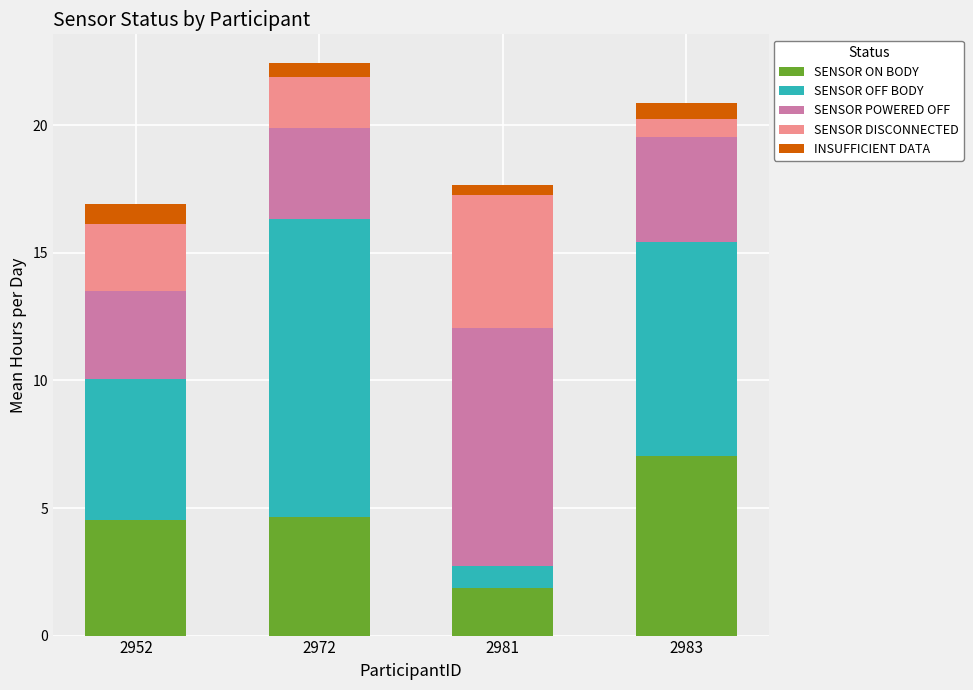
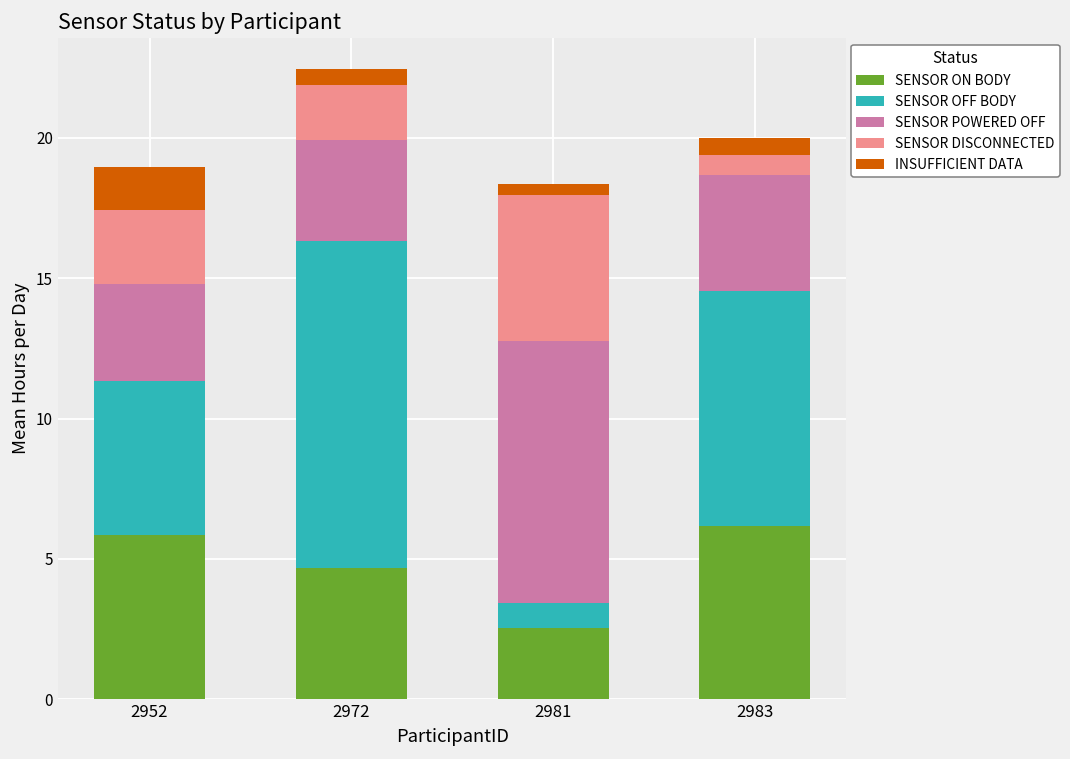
  {
    "SENSOR ON BODY": {
-     "2952": 4.5,
+     "2952": 5.8,
      "2972": 4.7,
-     "2981": 1.8,
-     "2983": 7.0
+     "2981": 2.5,
+     "2983": 6.2
    },
    "SENSOR OFF BODY": {
      "2952": 5.5,
      "2972": 11.7,
      "2981": 0.9,
      "2983": 8.4
    },
    "INSUFFICIENT DATA": {
-     "2952": 0.8,
+     "2952": 1.5,
      "2972": 0.6,
      "2981": 0.4,
      "2983": 0.6
    }
  }
